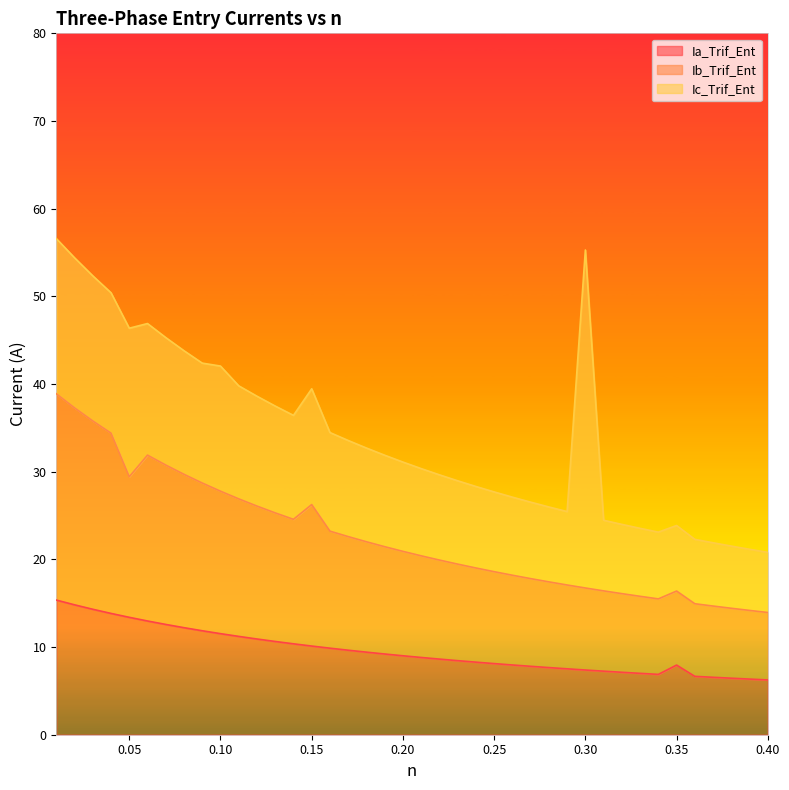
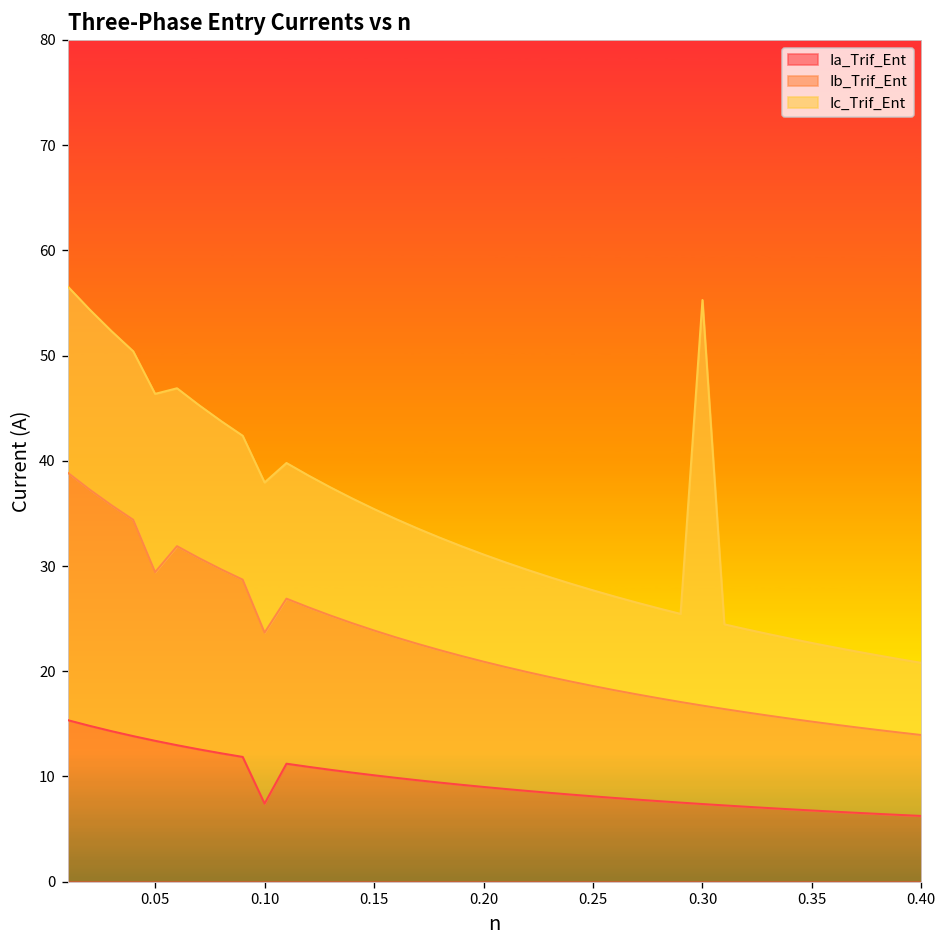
  {
    "Ia_Trif_Ent": {
      "0.05": 13,
-     "0.10": 12,
+     "0.10": 7,
      "0.15": 10,
      "0.20": 9,
      "0.25": 8,
      "0.30": 7,
-     "0.35": 8,
+     "0.35": 7,
      "0.40": 6
    },
    "Ib_Trif_Ent": {
      "0.05": 16,
      "0.10": 16,
-     "0.15": 16,
+     "0.15": 14,
      "0.20": 12,
      "0.25": 10,
      "0.30": 9,
      "0.35": 8,
      "0.40": 8
    },
    "Ic_Trif_Ent": {
      "0.05": 17,
      "0.10": 14,
-     "0.15": 13,
+     "0.15": 12,
      "0.20": 10,
      "0.25": 9,
      "0.30": 39,
      "0.35": 7,
      "0.40": 7
    }
  }
